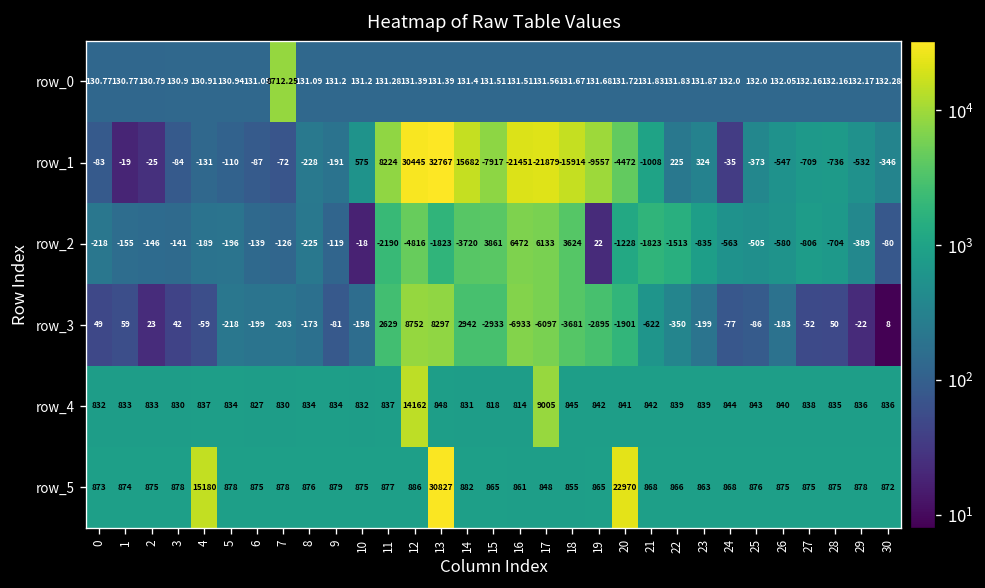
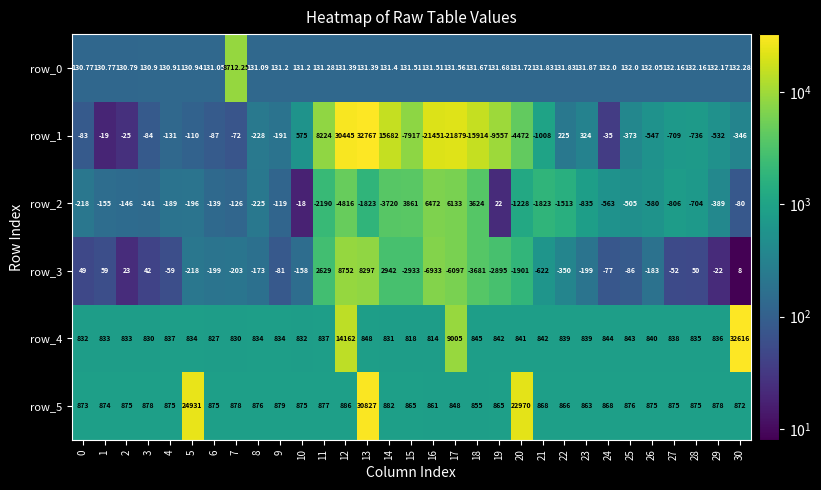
  {
    "row_0": {
      "0": 130.77,
      "1": 130.77,
      "2": 130.79,
      "3": 130.9,
      "4": 130.91,
      "5": 130.94,
      "6": 131.05,
      "7": 8712.25,
      "8": 131.09,
      "9": 131.2,
      "10": 131.2,
      "11": 131.28,
      "12": 131.39,
      "13": 131.39,
      "14": 131.4,
      "15": 131.51,
      "16": 131.51,
      "17": 131.56,
      "18": 131.67,
      "19": 131.68,
      "20": 131.72,
      "21": 131.83,
      "22": 131.83,
      "23": 131.87,
      "24": 132.0,
      "25": 132.0,
      "26": 132.05,
      "27": 132.16,
      "28": 132.16,
      "29": 132.17,
      "30": 132.28
    },
    "row_1": {
      "0": -83,
      "1": -19,
      "2": -25,
      "3": -84,
      "4": -131,
      "5": -110,
      "6": -87,
      "7": -72,
      "8": -228,
      "9": -191,
      "10": 575,
      "11": 8224,
      "12": 30445,
      "13": 32767,
      "14": 15682,
      "15": -7917,
      "16": -21451,
      "17": -21879,
      "18": -15914,
      "19": -9557,
      "20": -4472,
      "21": -1008,
      "22": 225,
      "23": 324,
      "24": -35,
      "25": -373,
      "26": -547,
      "27": -709,
      "28": -736,
      "29": -532,
      "30": -346
    },
    "row_2": {
      "0": -218,
      "1": -155,
      "2": -146,
      "3": -141,
      "4": -189,
      "5": -196,
      "6": -139,
      "7": -126,
      "8": -225,
      "9": -119,
      "10": -18,
      "11": -2190,
      "12": -4816,
      "13": -1823,
      "14": -3720,
      "15": 3861,
      "16": 6472,
      "17": 6133,
      "18": 3624,
      "19": 22,
      "20": -1228,
      "21": -1823,
      "22": -1513,
      "23": -835,
      "24": -563,
      "25": -505,
      "26": -580,
      "27": -806,
      "28": -704,
      "29": -389,
      "30": -80
    },
    "row_3": {
      "0": 49,
      "1": 59,
      "2": 23,
      "3": 42,
      "4": -59,
      "5": -218,
      "6": -199,
      "7": -203,
      "8": -173,
      "9": -81,
      "10": -158,
      "11": 2629,
      "12": 8752,
      "13": 8297,
      "14": 2942,
      "15": -2933,
      "16": -6933,
      "17": -6097,
      "18": -3681,
      "19": -2895,
      "20": -1901,
      "21": -622,
      "22": -350,
      "23": -199,
      "24": -77,
      "25": -86,
      "26": -183,
      "27": -52,
      "28": 50,
      "29": -22,
      "30": 8
    },
    "row_4": {
      "0": 832,
      "1": 833,
      "2": 833,
      "3": 830,
      "4": 837,
      "5": 834,
      "6": 827,
      "7": 830,
      "8": 834,
      "9": 834,
      "10": 832,
      "11": 837,
      "12": 14162,
      "13": 848,
      "14": 831,
      "15": 818,
      "16": 814,
      "17": 9005,
      "18": 845,
      "19": 842,
      "20": 841,
      "21": 842,
      "22": 839,
      "23": 839,
      "24": 844,
      "25": 843,
      "26": 840,
      "27": 838,
      "28": 835,
      "29": 836,
-     "30": 836
+     "30": 32616
    },
    "row_5": {
      "0": 873,
      "1": 874,
      "2": 875,
      "3": 878,
-     "4": 15180,
-     "5": 878,
+     "4": 875,
+     "5": 24931,
      "6": 875,
      "7": 878,
      "8": 876,
      "9": 879,
      "10": 875,
      "11": 877,
      "12": 886,
      "13": 30827,
      "14": 882,
      "15": 865,
      "16": 861,
      "17": 848,
      "18": 855,
      "19": 865,
      "20": 22970,
      "21": 868,
      "22": 866,
      "23": 863,
      "24": 868,
      "25": 876,
      "26": 875,
      "27": 875,
      "28": 875,
      "29": 878,
      "30": 872
    }
  }
